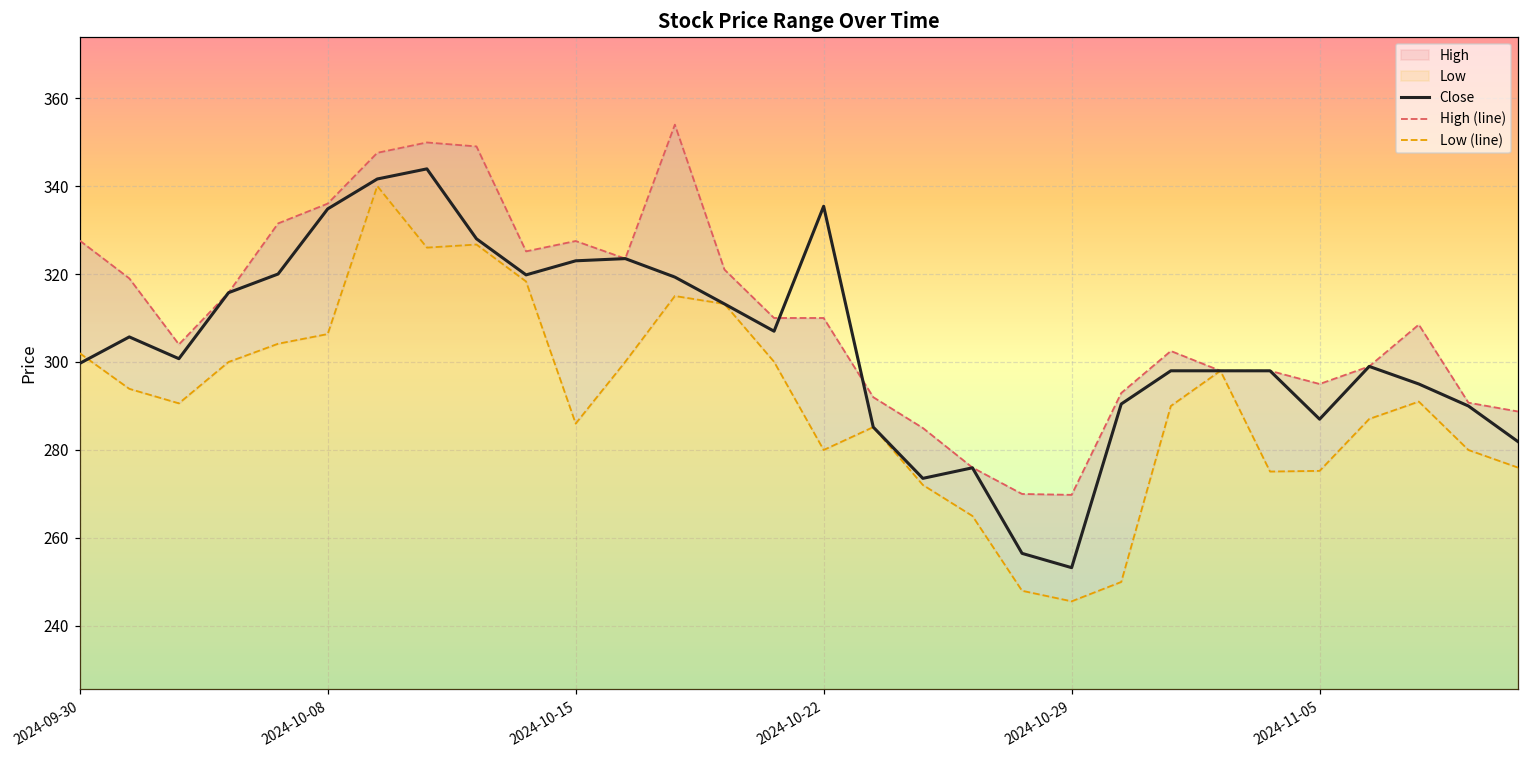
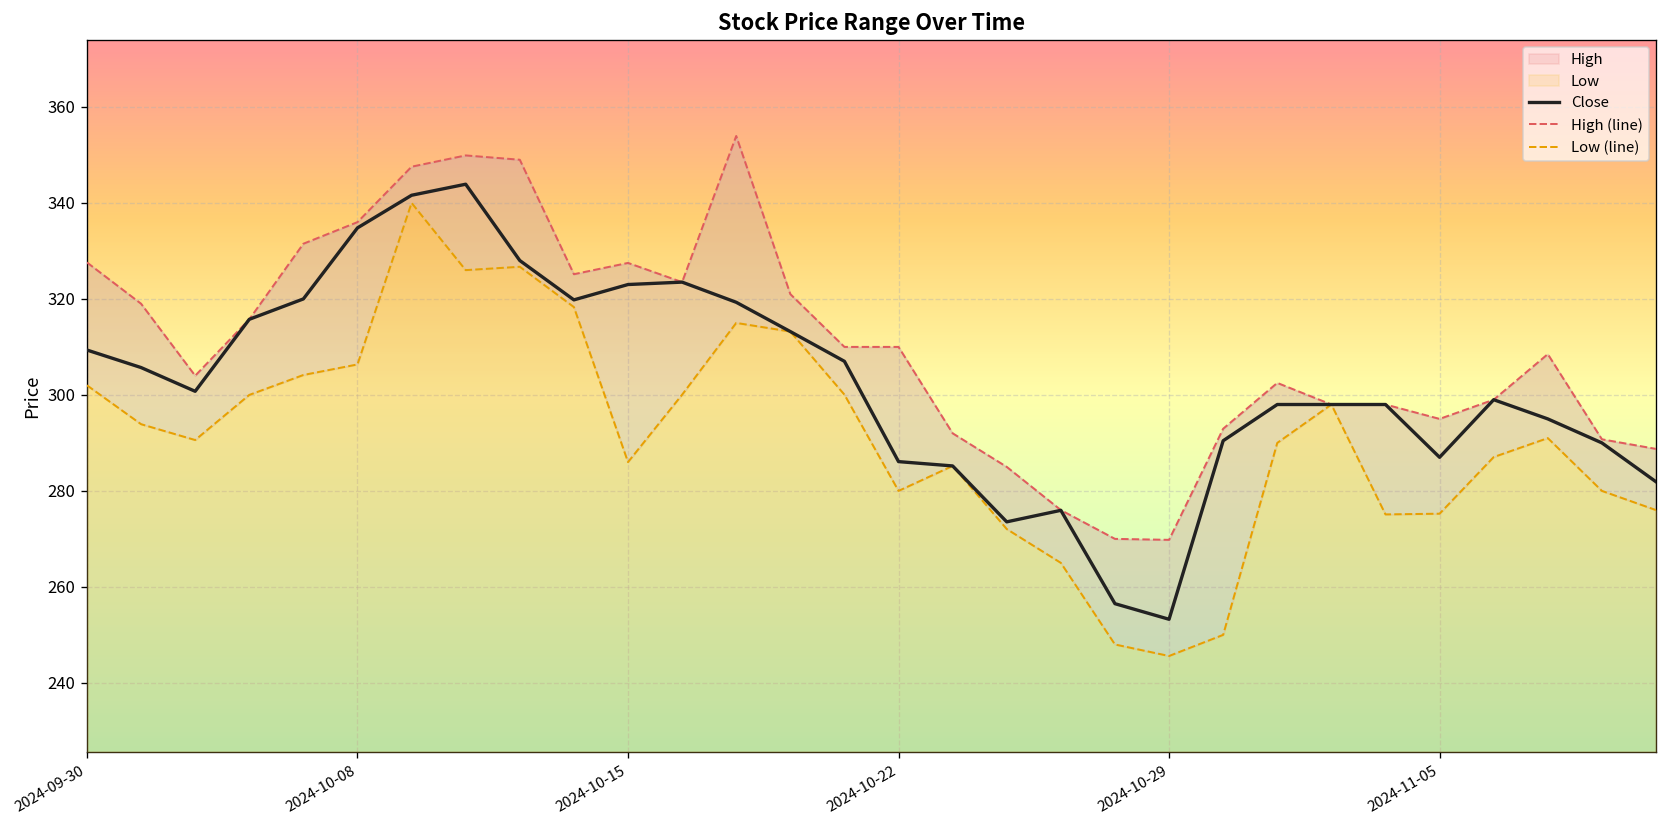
  {
    "Close": {
-     "2024-09-30": 300,
+     "2024-09-30": 309,
      "2024-10-08": 335,
      "2024-10-15": 323,
-     "2024-10-22": 335,
+     "2024-10-22": 286,
      "2024-10-29": 253,
      "2024-11-05": 287
    }
  }
